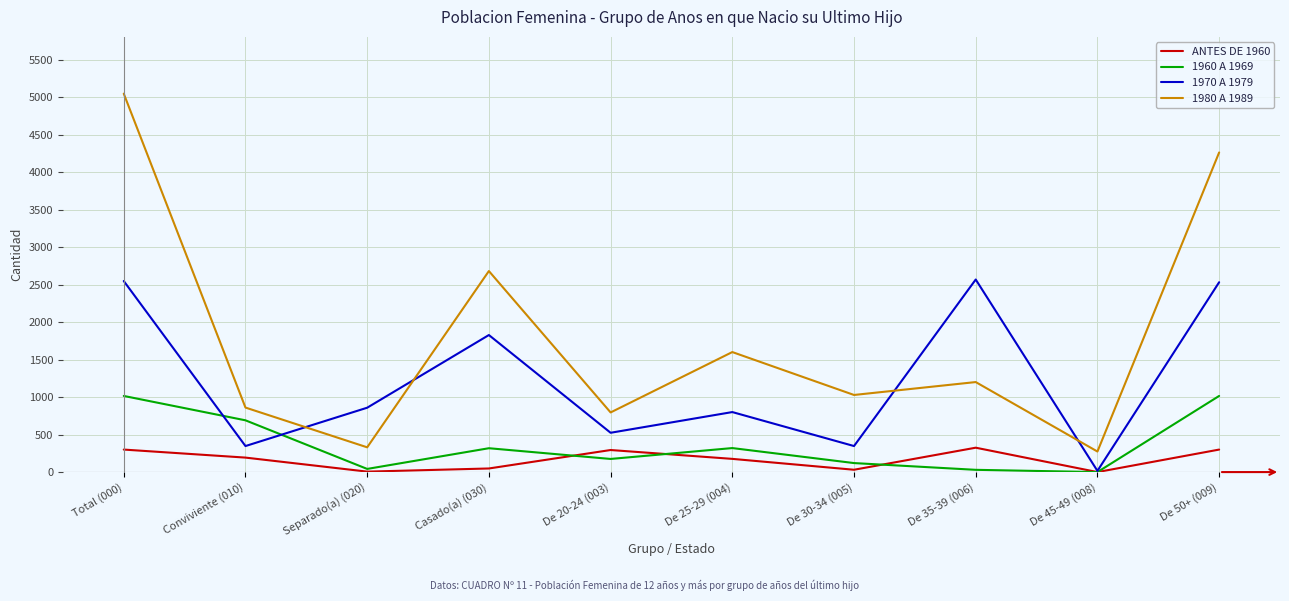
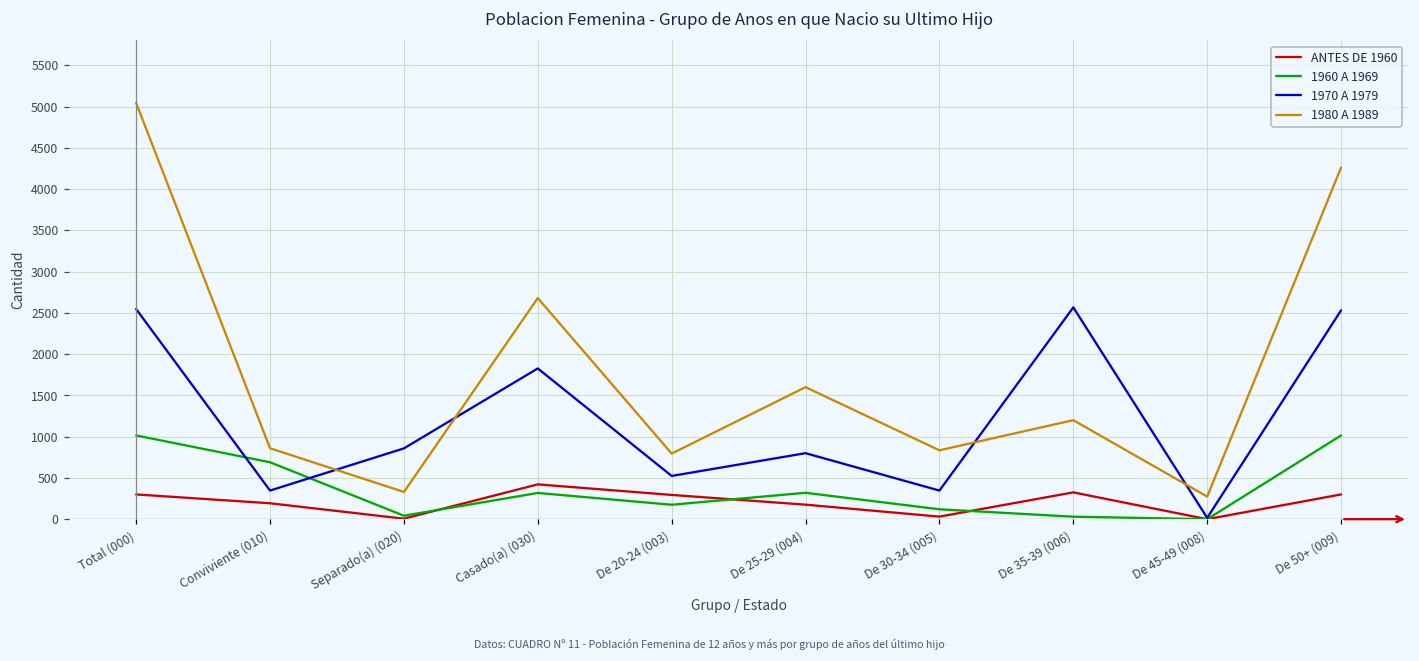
  {
    "ANTES DE 1960": {
      "Total (000)": 300,
      "Conviviente (010)": 200,
      "Separado(a) (020)": 0,
-     "Casado(a) (030)": 0,
+     "Casado(a) (030)": 400,
      "De 20-24 (003)": 300,
      "De 25-29 (004)": 200,
      "De 30-34 (005)": 0,
      "De 35-39 (006)": 300,
      "De 50+ (009)": 300
    },
    "1960 A 1969": {
      "Total (000)": 1000,
      "Conviviente (010)": 700,
      "Separado(a) (020)": 0,
      "Casado(a) (030)": 300,
      "De 20-24 (003)": 200,
      "De 25-29 (004)": 300,
      "De 30-34 (005)": 100,
      "De 35-39 (006)": 0,
      "De 50+ (009)": 1000
    },
    "1970 A 1979": {
      "Total (000)": 2500,
      "Conviviente (010)": 300,
      "Separado(a) (020)": 900,
      "Casado(a) (030)": 1800,
      "De 20-24 (003)": 500,
      "De 25-29 (004)": 800,
      "De 30-34 (005)": 300,
      "De 35-39 (006)": 2600,
      "De 50+ (009)": 2500
    },
    "1980 A 1989": {
      "Total (000)": 5000,
      "Conviviente (010)": 900,
      "Separado(a) (020)": 300,
      "Casado(a) (030)": 2700,
      "De 20-24 (003)": 800,
      "De 25-29 (004)": 1600,
-     "De 30-34 (005)": 1000,
+     "De 30-34 (005)": 800,
      "De 35-39 (006)": 1200,
      "De 45-49 (008)": 300,
      "De 50+ (009)": 4300
    }
  }
